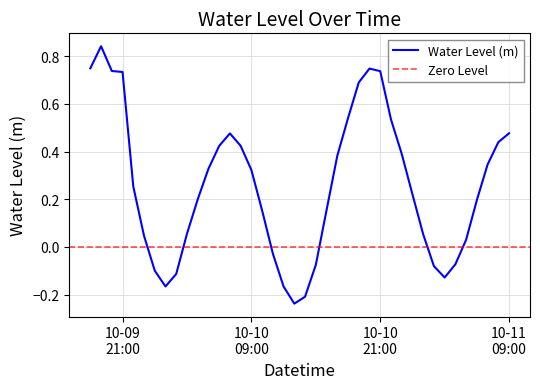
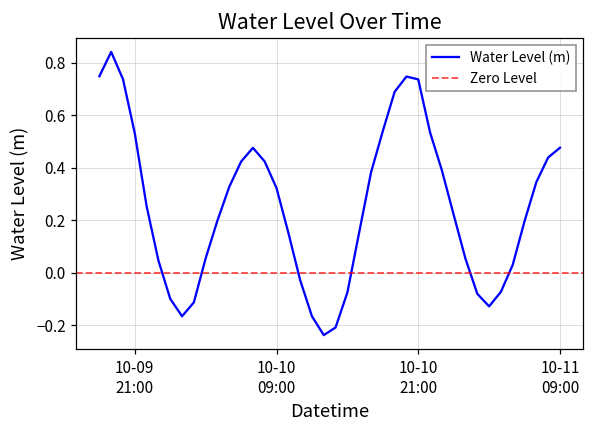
  {
-   "10-09 21:00": 0.73,
+   "10-09 21:00": 0.53,
    "10-10 09:00": 0.32,
    "10-10 21:00": 0.74,
    "10-11 09:00": 0.48
  }
